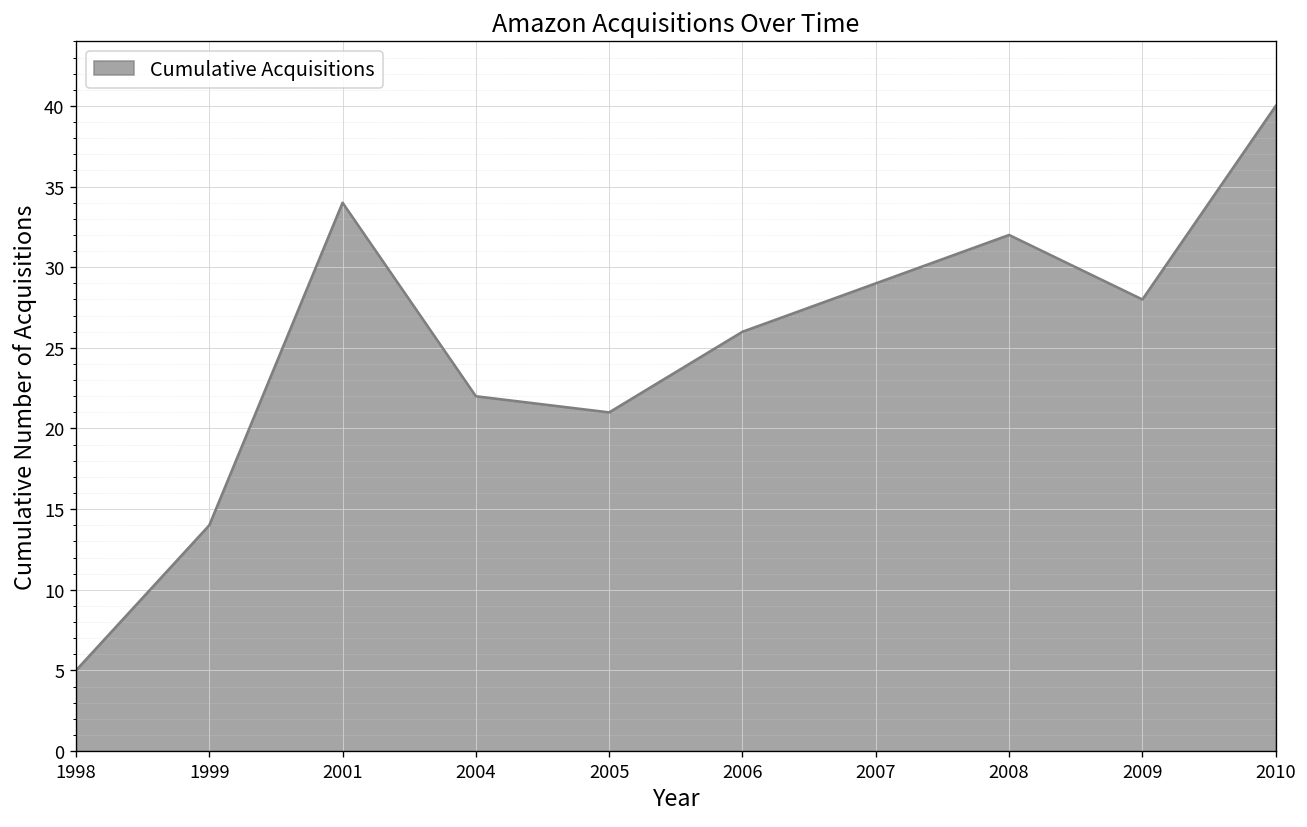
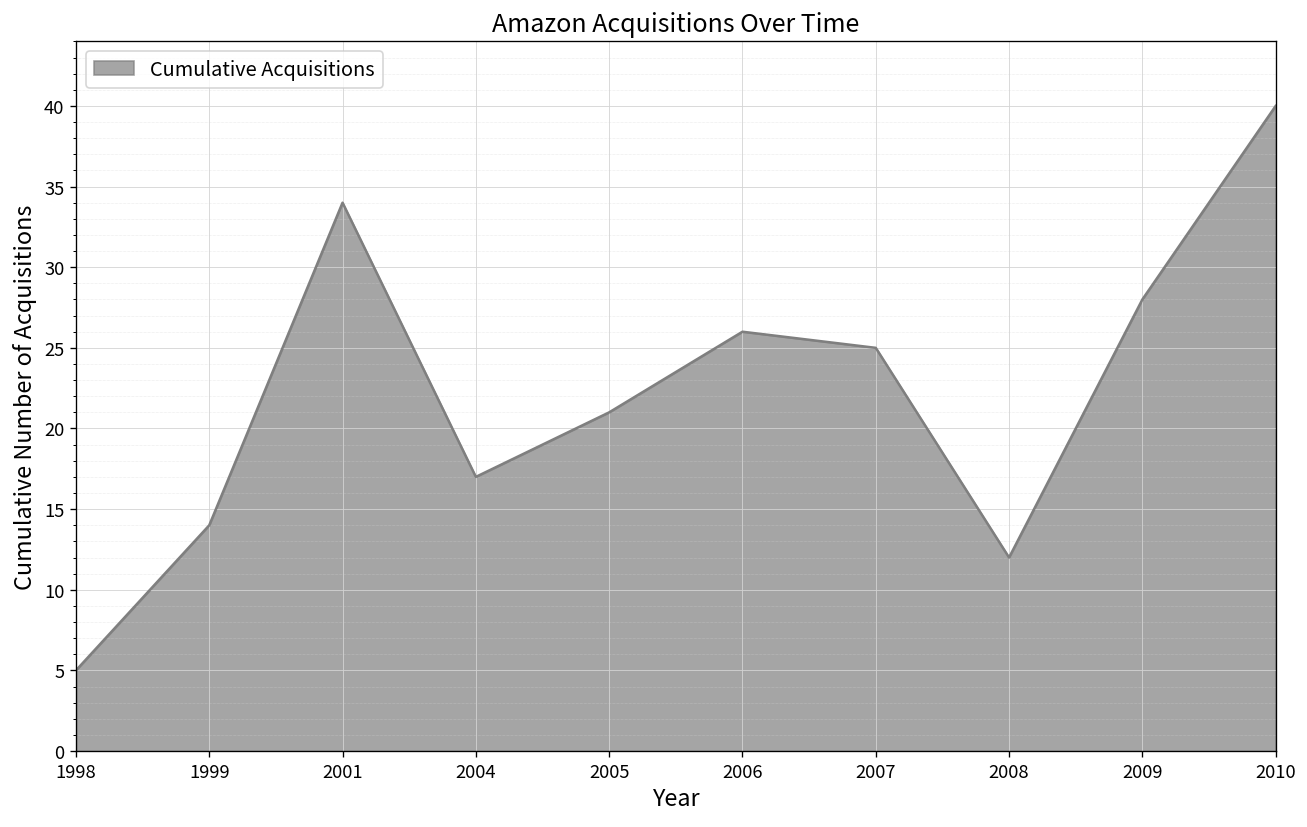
  {
    "1998": 5,
    "1999": 14,
    "2001": 34,
-   "2004": 22,
+   "2004": 17,
    "2005": 21,
    "2006": 26,
-   "2007": 29,
-   "2008": 32,
+   "2007": 25,
+   "2008": 12,
    "2009": 28,
    "2010": 40
  }
